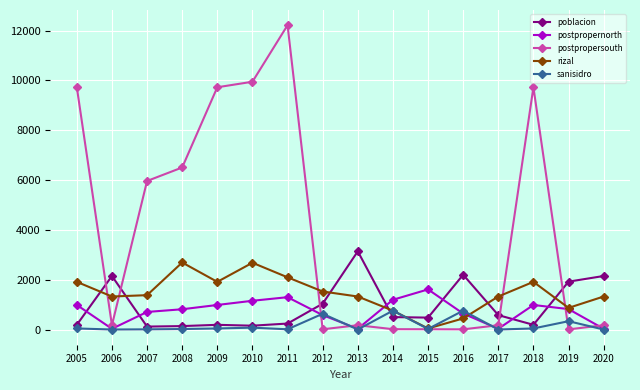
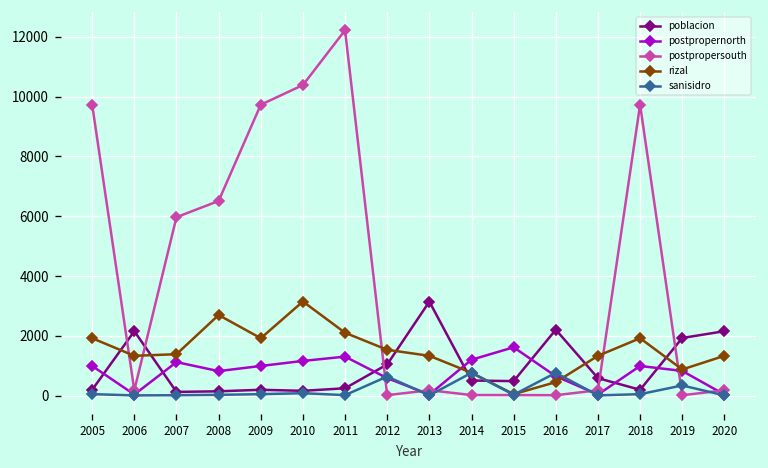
  {
    "poblacion": {
      "2005": 200,
      "2006": 2200,
      "2007": 100,
      "2008": 100,
      "2009": 200,
      "2011": 300,
      "2012": 1000,
      "2013": 3100,
      "2014": 500,
      "2015": 500,
      "2016": 2200,
      "2017": 600,
      "2018": 200,
      "2019": 1900,
      "2020": 2200
    },
    "postpropernorth": {
      "2005": 1000,
-     "2007": 700,
+     "2007": 1100,
      "2008": 800,
      "2009": 1000,
      "2010": 1200,
      "2011": 1300,
      "2014": 1200,
      "2015": 1600,
      "2016": 700,
      "2018": 1000
    },
    "postpropersouth": {
      "2005": 9700,
      "2006": 200,
      "2007": 6000,
      "2008": 6500,
      "2009": 9700,
-     "2010": 9900,
+     "2010": 10400,
      "2011": 12200,
      "2012": 0,
      "2013": 200,
      "2014": 0,
      "2016": 0,
      "2017": 200,
      "2018": 9700,
      "2019": 0,
      "2020": 200
    },
    "rizal": {
      "2005": 1900,
      "2006": 1300,
      "2007": 1400,
      "2008": 2700,
      "2009": 1900,
-     "2010": 2700,
+     "2010": 3200,
      "2011": 2100,
      "2012": 1500,
      "2013": 1300,
      "2016": 500,
      "2017": 1300,
      "2018": 1900,
      "2020": 1300
    },
    "sanisidro": {
      "2005": 100,
      "2007": 0,
      "2008": 0,
      "2009": 100,
      "2011": 0,
      "2016": 800,
      "2018": 100,
      "2019": 300
    }
  }
